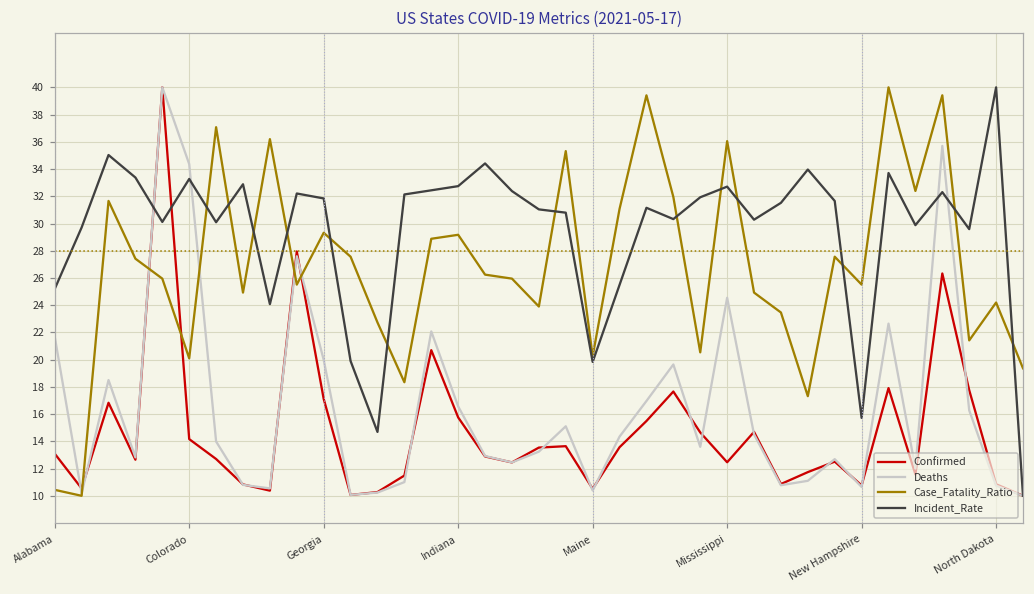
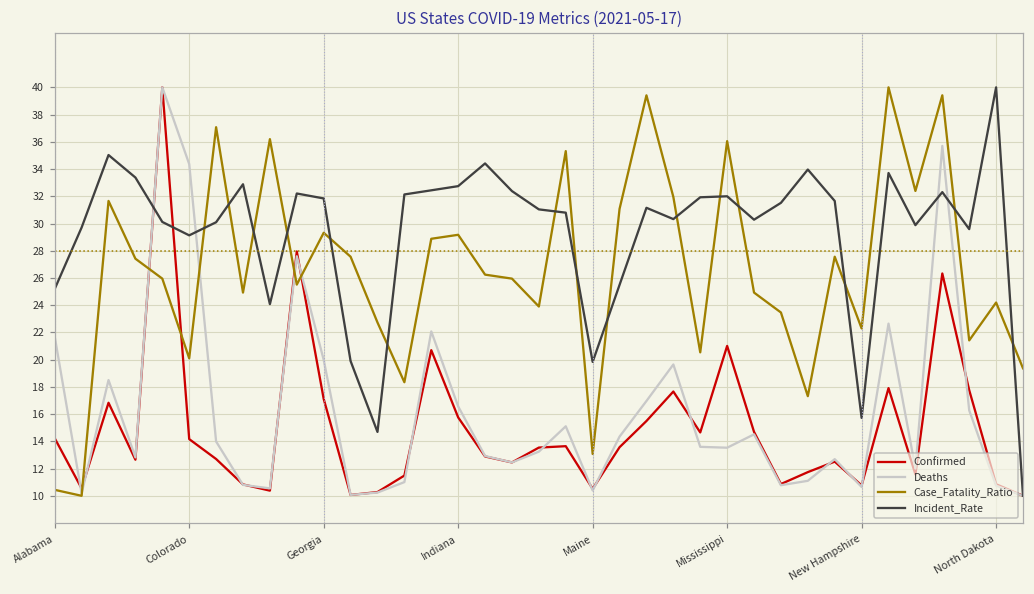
  {
    "Confirmed": {
-     "Alabama": 13.1,
+     "Alabama": 14.2,
      "Colorado": 14.2,
      "Georgia": 17.1,
      "Indiana": 15.8,
-     "Mississippi": 12.5
+     "Mississippi": 21.0
    },
    "Deaths": {
      "Alabama": 21.7,
      "Colorado": 34.4,
      "Georgia": 20.0,
      "Indiana": 16.6,
-     "Mississippi": 24.5
+     "Mississippi": 13.5
    },
    "Case_Fatality_Ratio": {
      "Alabama": 10.4,
      "Colorado": 20.1,
      "Georgia": 29.3,
      "Indiana": 29.2,
-     "Maine": 20.2,
+     "Maine": 13.1,
      "Mississippi": 36.0,
-     "New Hampshire": 25.5,
+     "New Hampshire": 22.3,
      "North Dakota": 24.2
    },
    "Incident_Rate": {
      "Alabama": 25.2,
-     "Colorado": 33.3,
+     "Colorado": 29.1,
      "Georgia": 31.8,
      "Indiana": 32.7,
      "Maine": 19.8,
-     "Mississippi": 32.7,
+     "Mississippi": 32.0,
      "New Hampshire": 15.7,
      "North Dakota": 40.0
    }
  }
